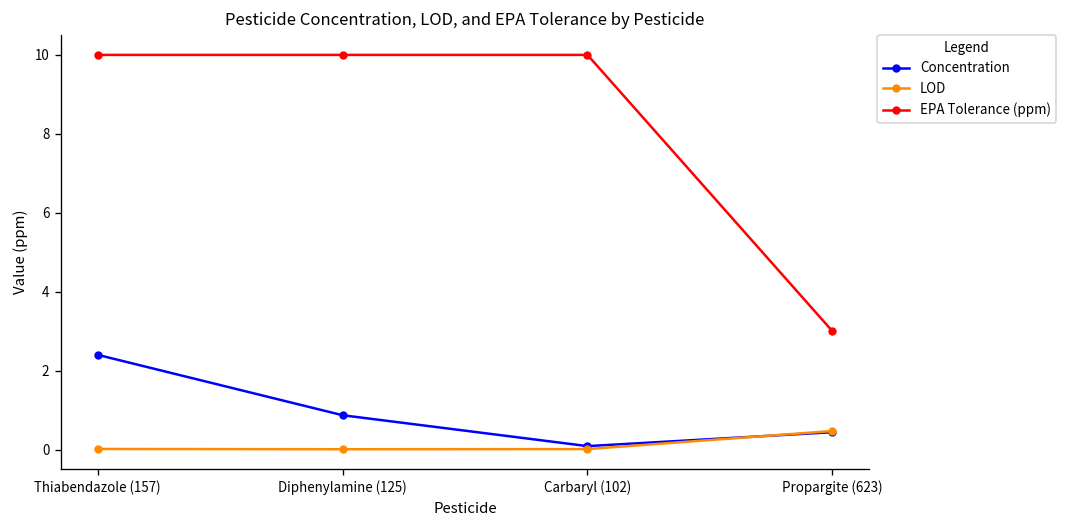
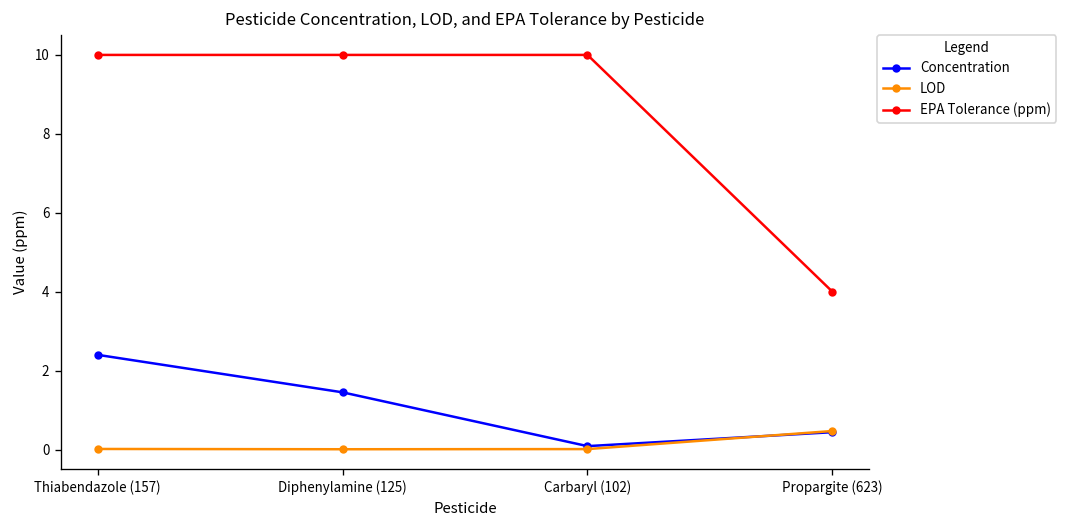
  {
    "Concentration": {
      "Thiabendazole (157)": 2.4,
-     "Diphenylamine (125)": 0.9
+     "Diphenylamine (125)": 1.5
    },
    "LOD": {
      "Thiabendazole (157)": 0.0,
      "Diphenylamine (125)": 0.0
    },
    "EPA Tolerance (ppm)": {
      "Thiabendazole (157)": 10,
      "Diphenylamine (125)": 10,
      "Carbaryl (102)": 10,
-     "Propargite (623)": 3
+     "Propargite (623)": 4
    }
  }
